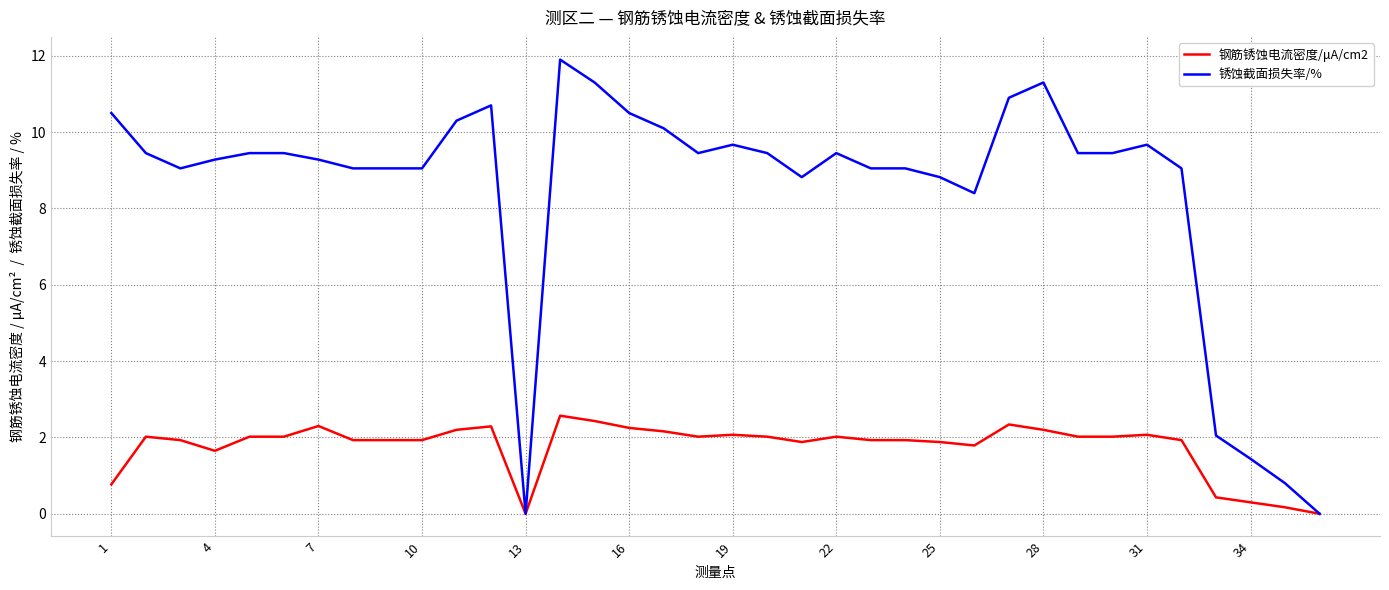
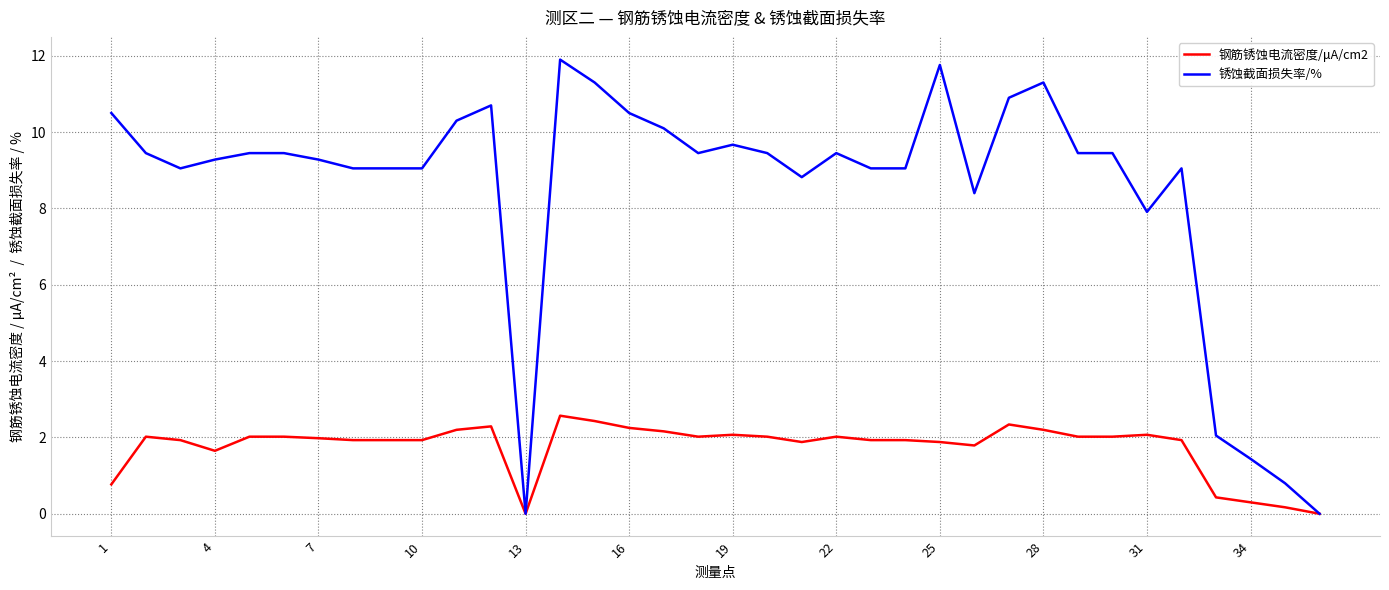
  {
    "钢筋锈蚀电流密度/μA/cm2": {
      "1": 0.8,
      "4": 1.7,
-     "7": 2.3,
+     "7": 2.0,
      "10": 1.9,
      "16": 2.3,
      "19": 2.1,
      "22": 2.0,
      "25": 1.9,
      "28": 2.2,
      "31": 2.1,
      "34": 0.3
    },
    "锈蚀截面损失率/%": {
      "1": 10.5,
      "4": 9.3,
      "7": 9.3,
      "10": 9.1,
      "16": 10.5,
      "19": 9.7,
      "22": 9.5,
-     "25": 8.8,
+     "25": 11.8,
      "28": 11.3,
-     "31": 9.7,
+     "31": 7.9,
      "34": 1.4
    }
  }
